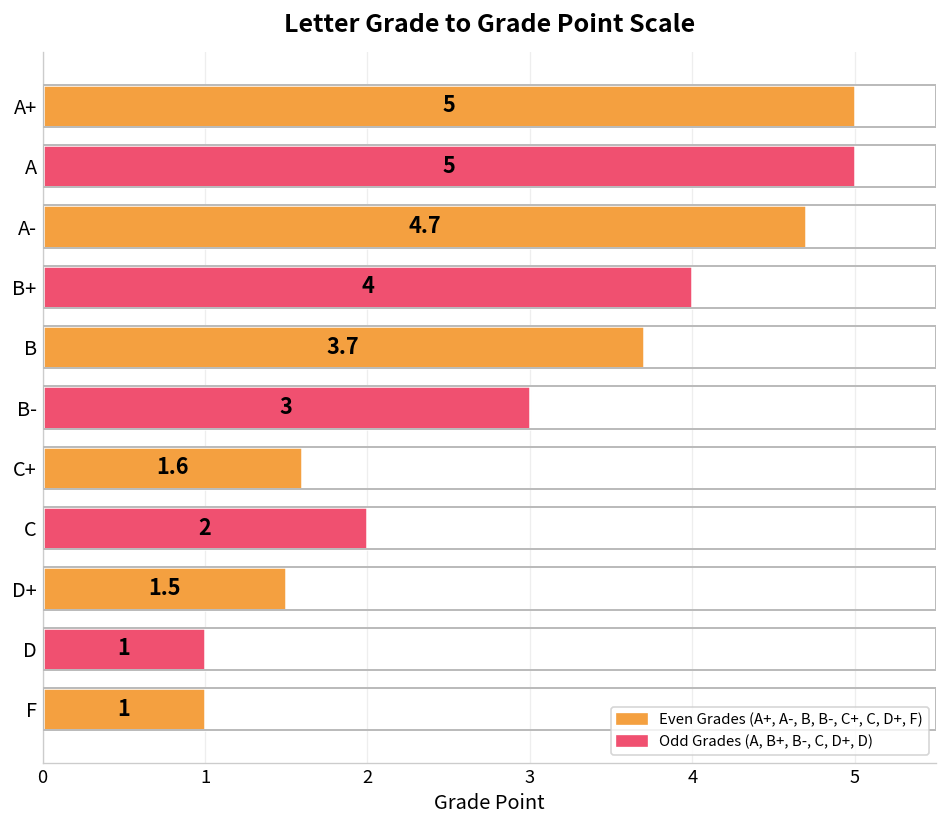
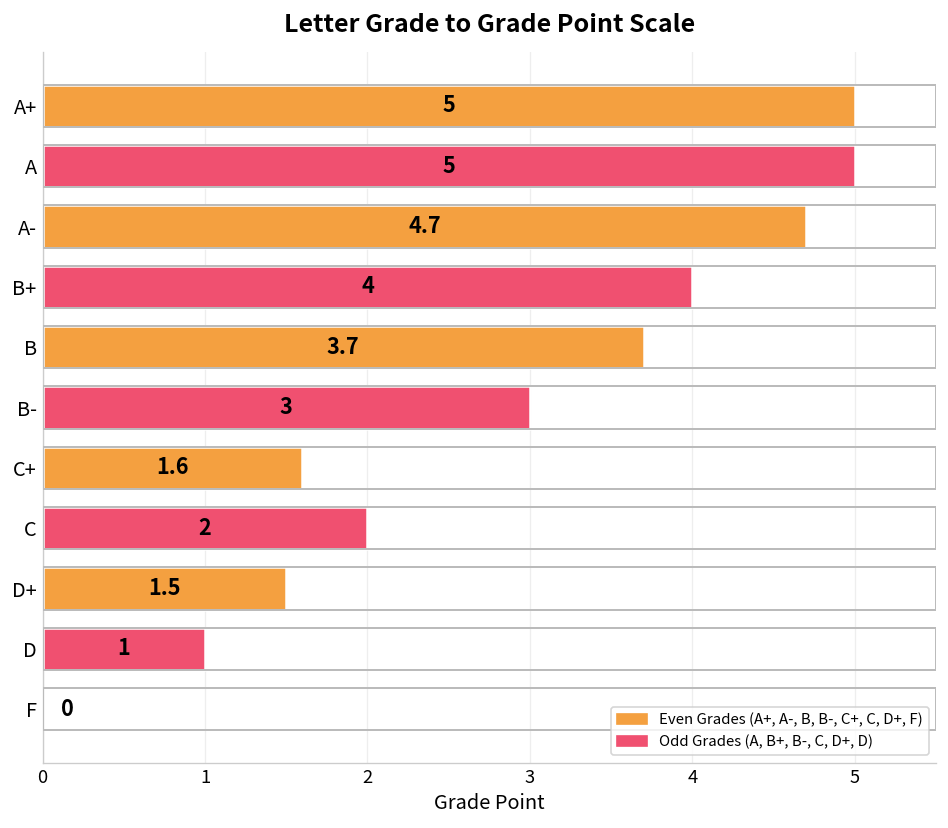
  {
    "A+": 5,
    "A": 5,
    "A-": 4.7,
    "B+": 4,
    "B": 3.7,
    "B-": 3,
    "C+": 1.6,
    "C": 2,
    "D+": 1.5,
    "D": 1,
-   "F": 1
+   "F": 0
  }
